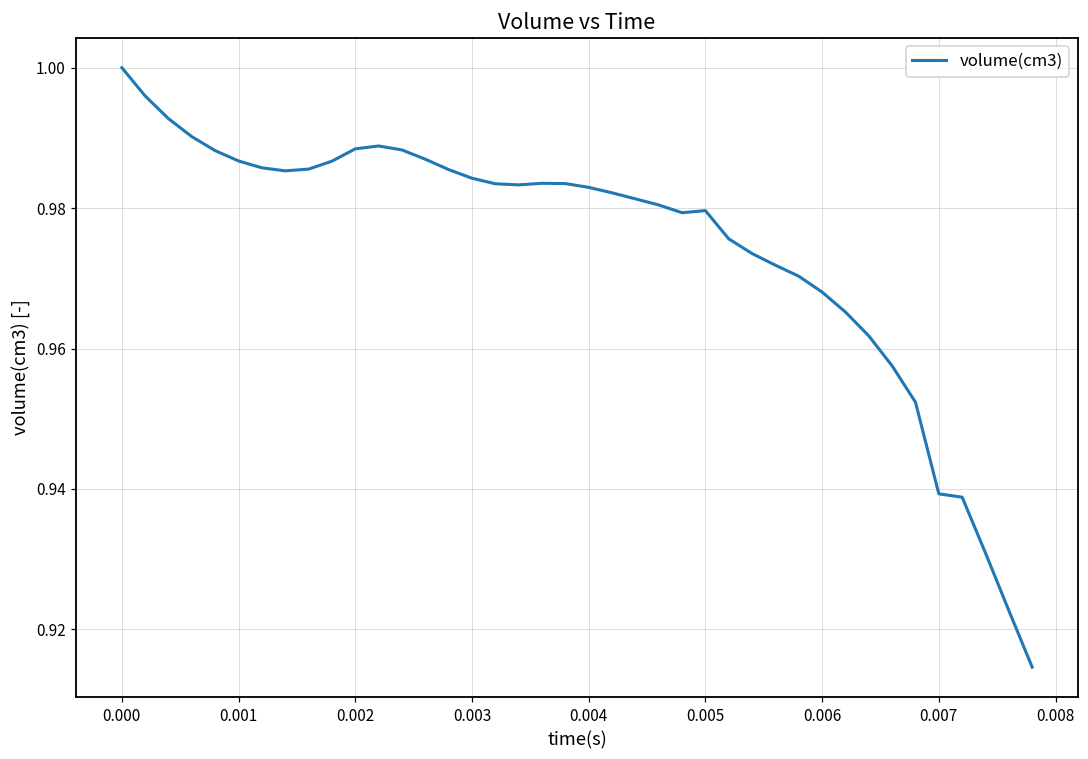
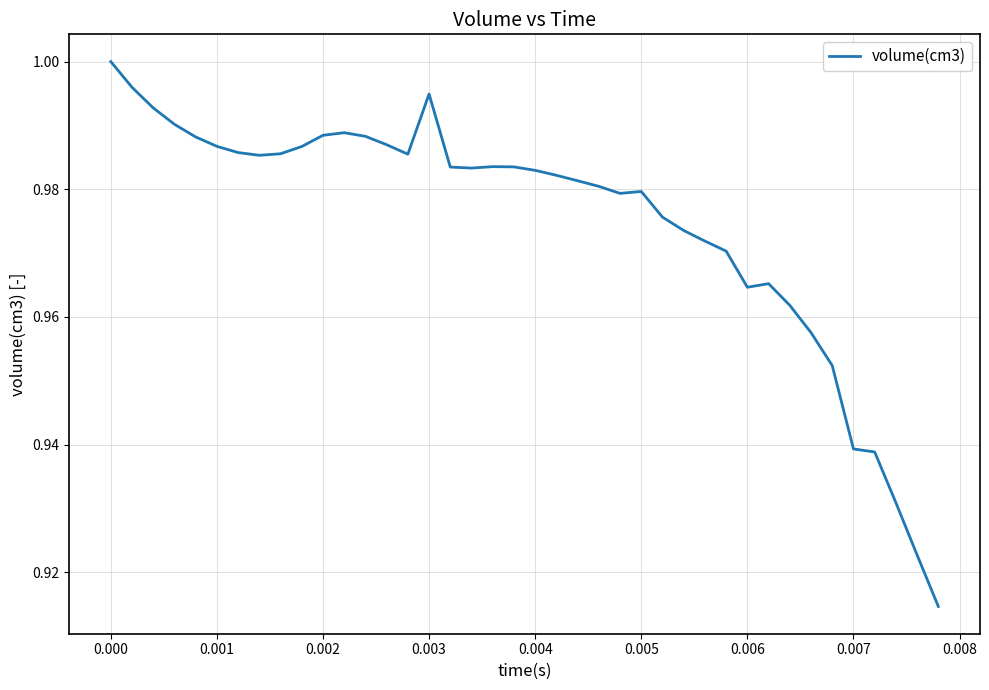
  {
    "0.000": 1.000,
    "0.001": 0.987,
    "0.002": 0.988,
-   "0.003": 0.984,
+   "0.003": 0.995,
    "0.004": 0.983,
    "0.005": 0.980,
-   "0.006": 0.968,
+   "0.006": 0.965,
    "0.007": 0.939
  }
